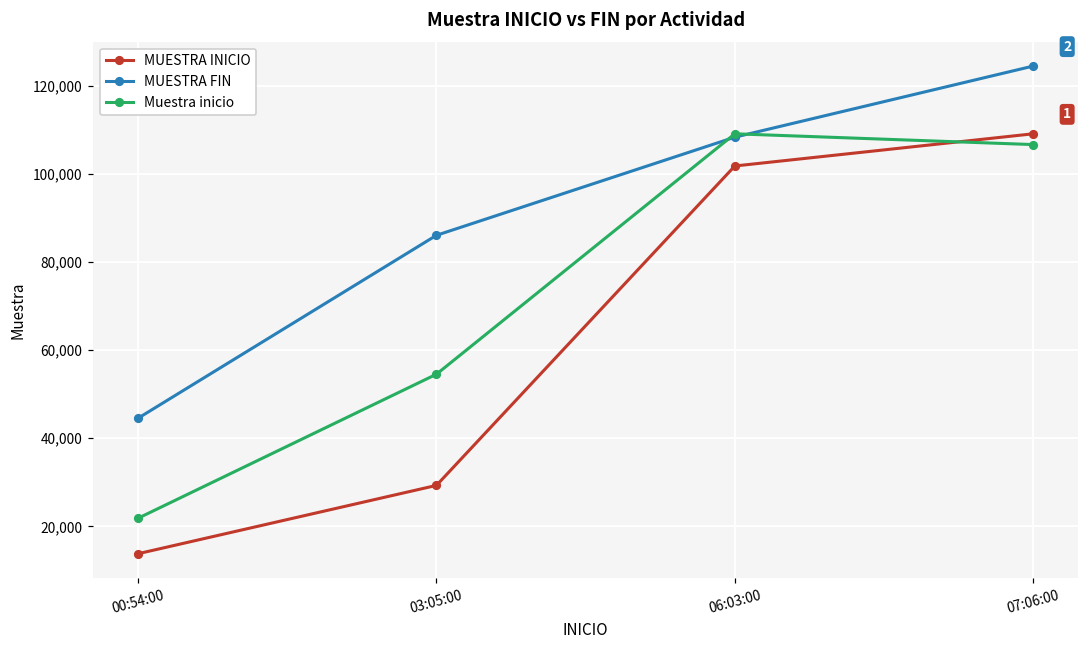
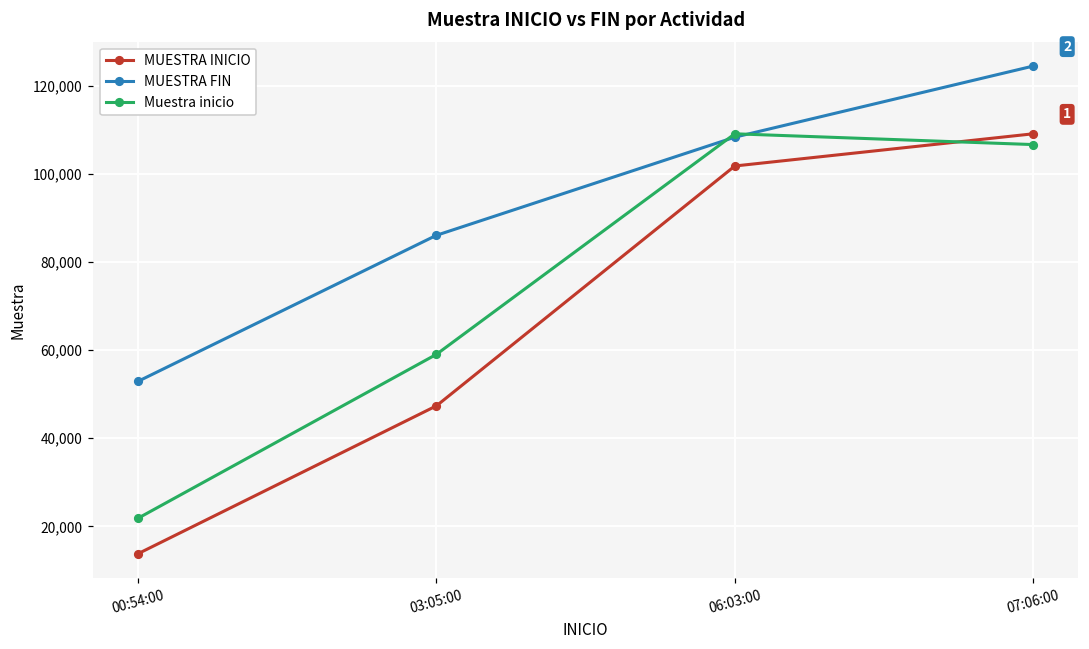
  {
    "MUESTRA INICIO": {
      "00:54:00": "14,000",
-     "03:05:00": "29,000",
+     "03:05:00": "47,000",
      "06:03:00": "102,000",
      "07:06:00": "109,000"
    },
    "MUESTRA FIN": {
-     "00:54:00": "45,000",
+     "00:54:00": "53,000",
      "03:05:00": "86,000",
      "06:03:00": "108,000",
      "07:06:00": "124,000"
    },
    "Muestra inicio": {
      "00:54:00": "22,000",
-     "03:05:00": "55,000",
+     "03:05:00": "59,000",
      "06:03:00": "109,000",
      "07:06:00": "107,000"
    }
  }
